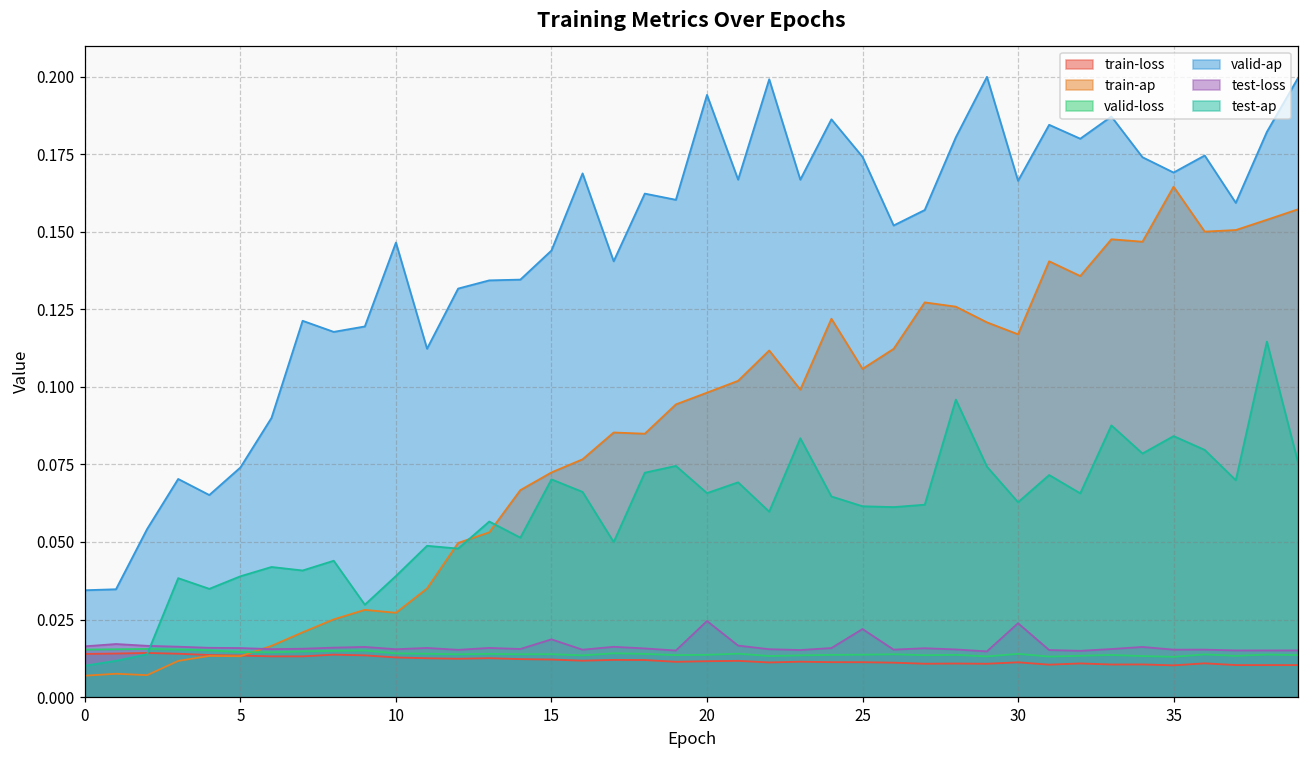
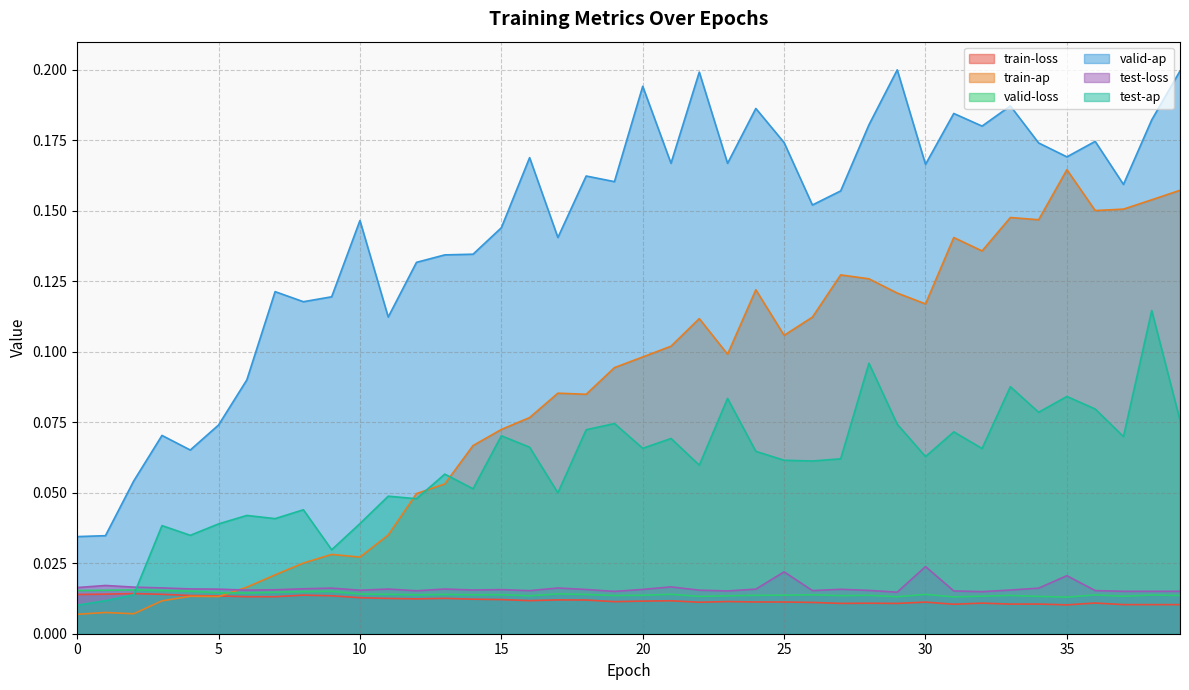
  {
    "test-loss": {
      "0": 0.016,
      "5": 0.016,
      "10": 0.015,
-     "15": 0.019,
-     "20": 0.025,
+     "15": 0.016,
+     "20": 0.016,
      "25": 0.022,
      "30": 0.024,
-     "35": 0.015
+     "35": 0.021
    }
  }
